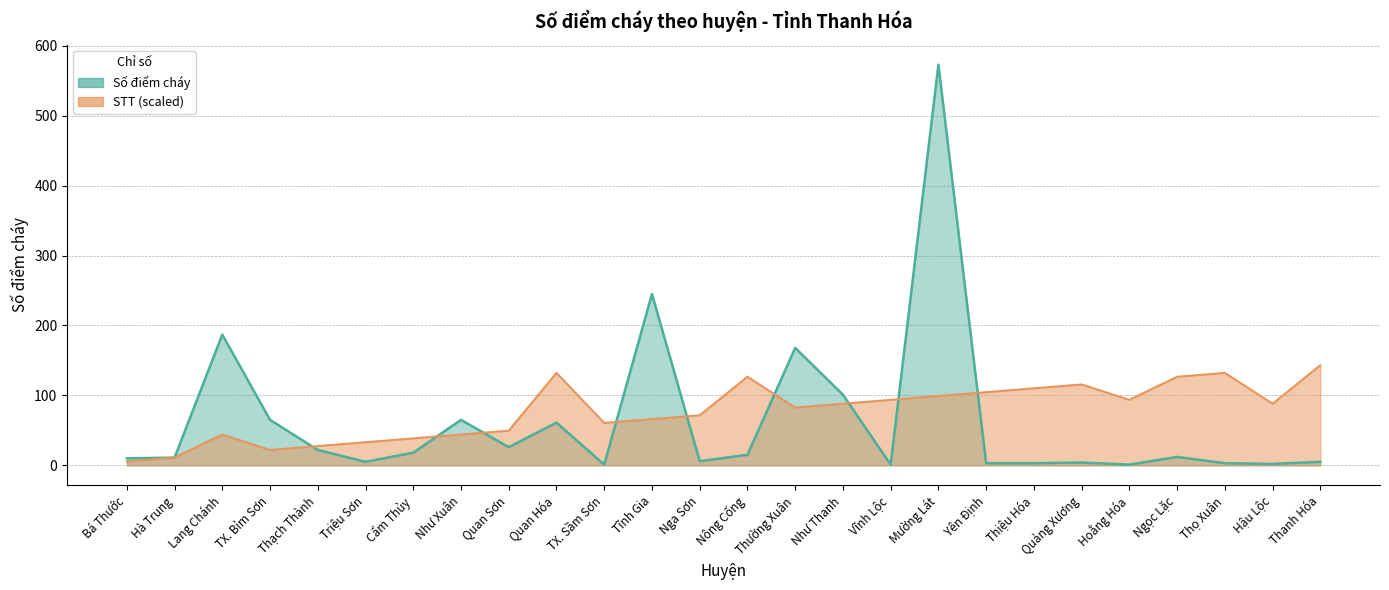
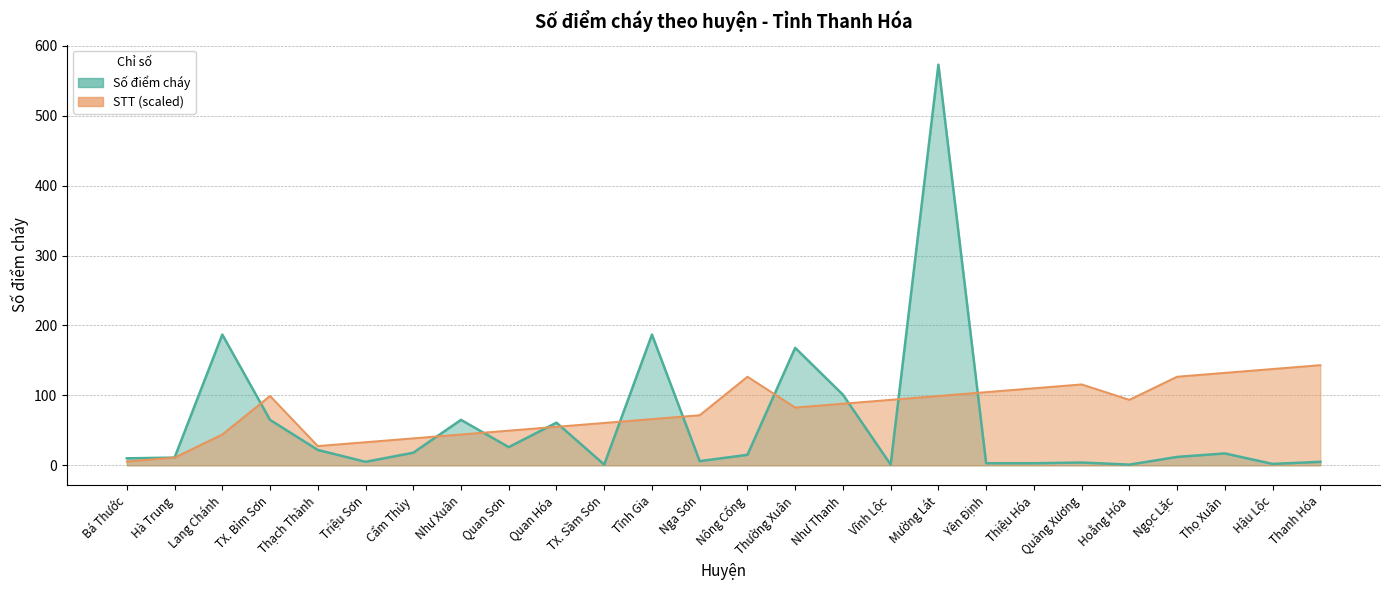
  {
    "Số điểm cháy": {
      "Bá Thước": 10,
      "Lang Chánh": 190,
      "TX. Bỉm Sơn": 70,
      "Thạch Thành": 20,
      "Triệu Sơn": 10,
      "Cẩm Thủy": 20,
      "Như Xuân": 70,
      "Quan Sơn": 30,
      "Quan Hóa": 60,
      "TX. Sầm Sơn": 0,
-     "Tĩnh Gia": 250,
+     "Tĩnh Gia": 190,
      "Nga Sơn": 10,
      "Nông Cống": 20,
      "Thường Xuân": 170,
      "Như Thanh": 100,
      "Vĩnh Lộc": 0,
      "Mường Lát": 570,
      "Yên Định": 0,
      "Thiệu Hóa": 0,
      "Quảng Xương": 0,
      "Hoằng Hóa": 0,
      "Ngọc Lặc": 10,
-     "Thọ Xuân": 0,
+     "Thọ Xuân": 20,
      "Hậu Lộc": 0,
      "Thanh Hóa": 10
    },
    "STT (scaled)": {
      "Bá Thước": 10,
      "Lang Chánh": 40,
-     "TX. Bỉm Sơn": 20,
+     "TX. Bỉm Sơn": 100,
      "Thạch Thành": 30,
      "Triệu Sơn": 30,
      "Cẩm Thủy": 40,
      "Như Xuân": 40,
      "Quan Sơn": 50,
-     "Quan Hóa": 130,
+     "Quan Hóa": 60,
      "TX. Sầm Sơn": 60,
      "Tĩnh Gia": 70,
      "Nga Sơn": 70,
      "Nông Cống": 130,
      "Thường Xuân": 80,
      "Như Thanh": 90,
      "Vĩnh Lộc": 90,
      "Mường Lát": 100,
      "Yên Định": 100,
      "Thiệu Hóa": 110,
      "Quảng Xương": 120,
      "Hoằng Hóa": 90,
      "Ngọc Lặc": 130,
      "Thọ Xuân": 130,
-     "Hậu Lộc": 90,
+     "Hậu Lộc": 140,
      "Thanh Hóa": 140
    }
  }
